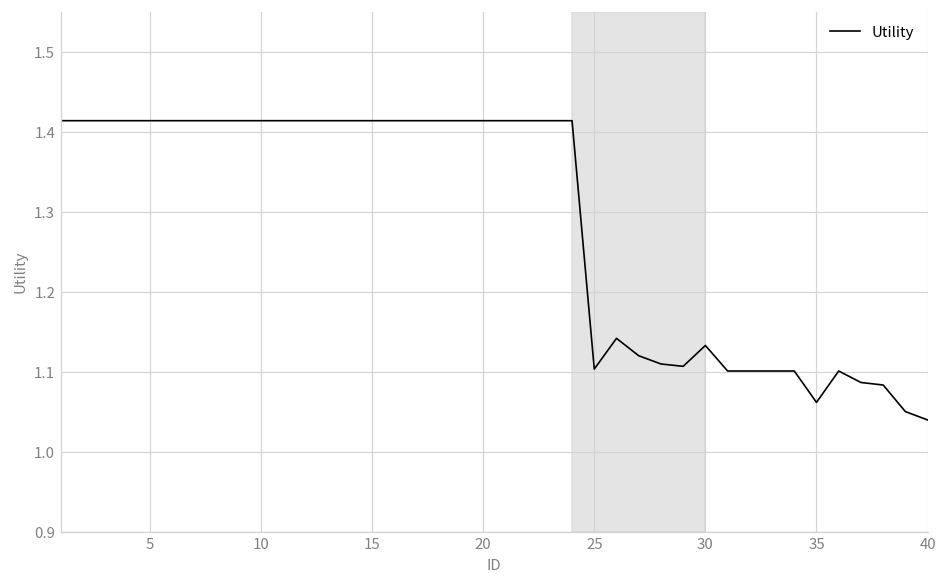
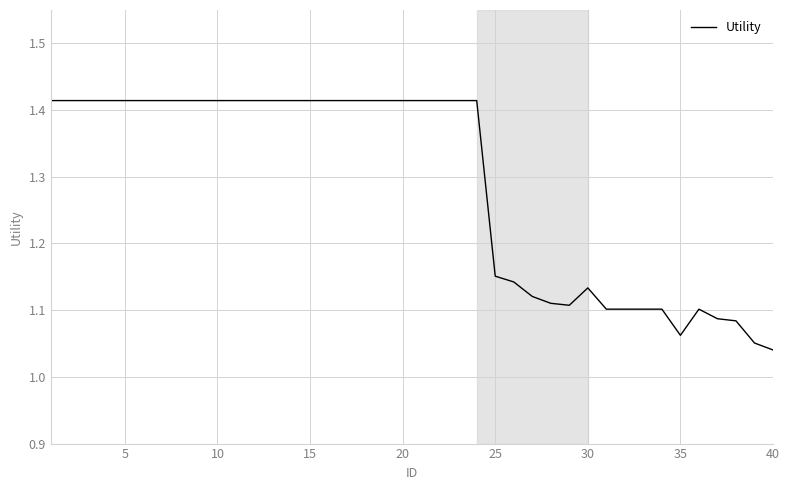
  {
    "5": 1.41,
    "10": 1.41,
    "15": 1.41,
    "20": 1.41,
-   "25": 1.10,
+   "25": 1.15,
    "30": 1.13,
    "35": 1.06,
    "40": 1.04
  }
